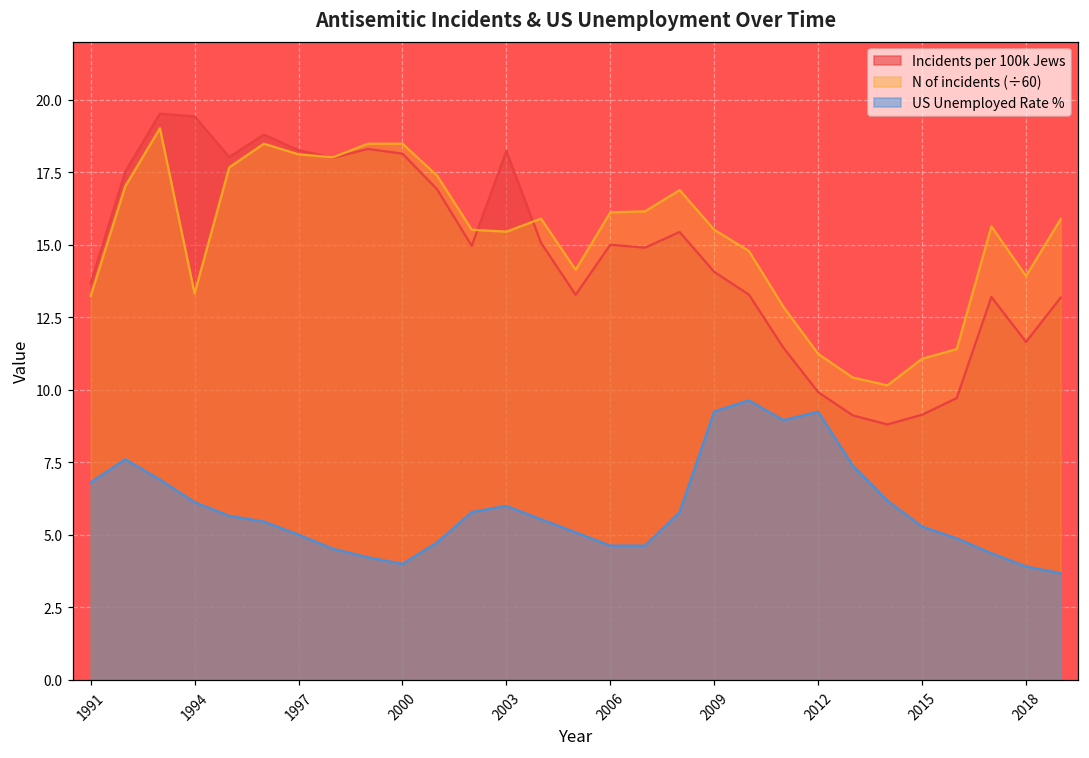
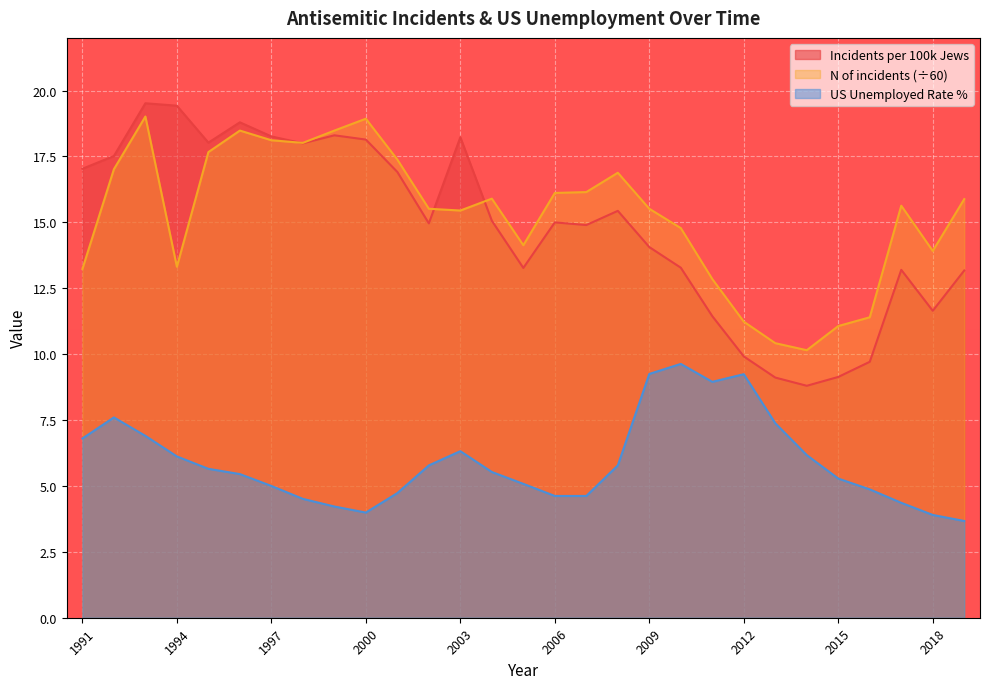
  {
    "Incidents per 100k Jews": {
-     "1991": 13.7,
+     "1991": 17.0,
      "1994": 19.4,
      "1997": 18.3,
      "2000": 18.1,
      "2003": 18.2,
      "2006": 15.0,
      "2009": 14.1,
      "2012": 9.9,
      "2015": 9.1,
      "2018": 11.6
    },
    "N of incidents (÷60)": {
      "1991": 13.2,
      "1994": 13.3,
      "1997": 18.1,
-     "2000": 18.5,
+     "2000": 18.9,
      "2003": 15.5,
      "2006": 16.1,
      "2009": 15.5,
      "2012": 11.2,
      "2015": 11.1,
      "2018": 13.9
    },
    "US Unemployed Rate %": {
      "1991": 6.8,
      "1994": 6.1,
      "1997": 5.0,
      "2000": 4.0,
-     "2003": 6.0,
+     "2003": 6.3,
      "2006": 4.6,
      "2009": 9.3,
      "2012": 9.2,
      "2015": 5.3,
      "2018": 3.9
    }
  }
